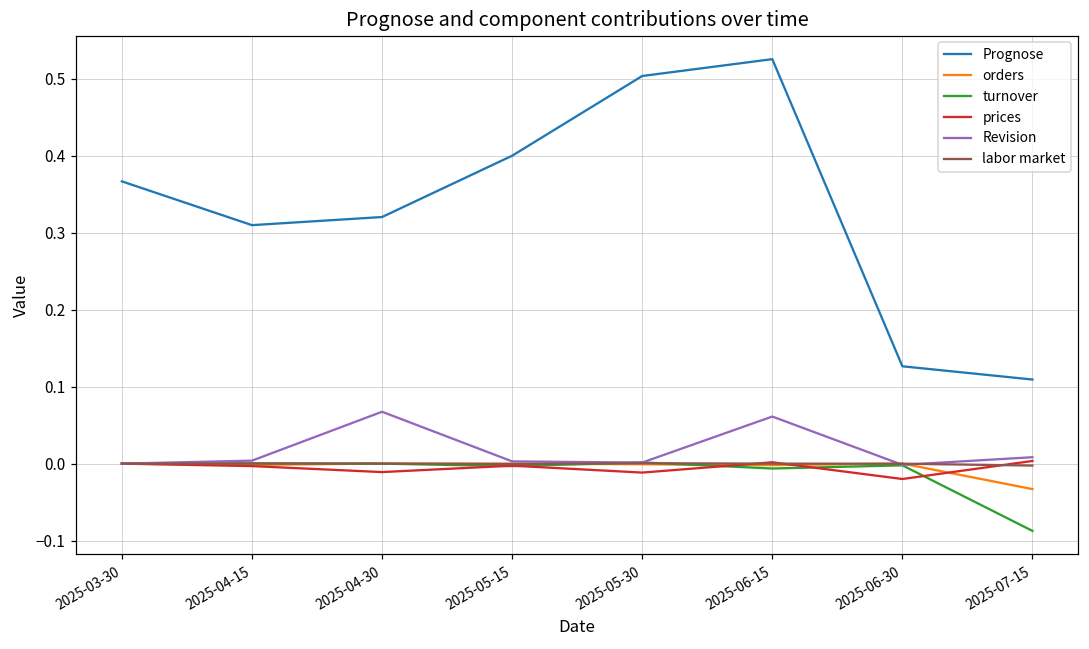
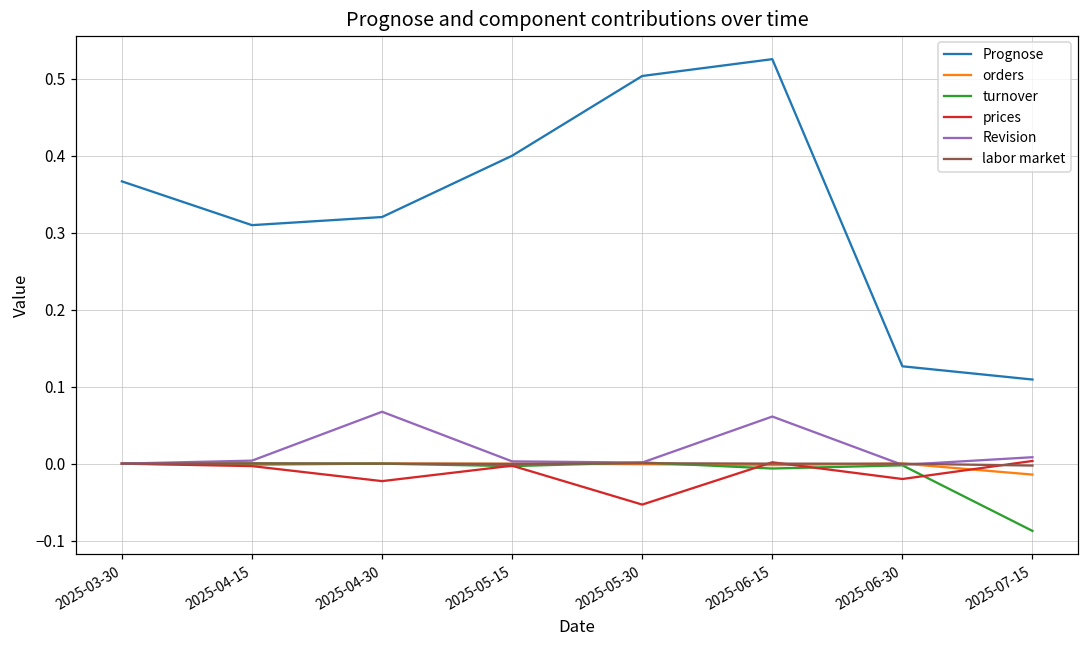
  {
    "Prognose": {
      "2025-03-30": 0.37,
      "2025-04-15": 0.31,
      "2025-04-30": 0.32,
      "2025-05-15": 0.40,
      "2025-05-30": 0.50,
      "2025-06-15": 0.53,
      "2025-06-30": 0.13,
      "2025-07-15": 0.11
    },
    "orders": {
-     "2025-07-15": -0.03
+     "2025-07-15": -0.01
    },
    "turnover": {
      "2025-06-15": -0.01,
      "2025-07-15": -0.09
    },
    "prices": {
-     "2025-04-30": -0.01,
-     "2025-05-30": -0.01,
+     "2025-04-30": -0.02,
+     "2025-05-30": -0.05,
      "2025-06-30": -0.02,
      "2025-07-15": 0.00
    },
    "Revision": {
      "2025-04-30": 0.07,
      "2025-06-15": 0.06,
      "2025-07-15": 0.01
    },
    "labor market": {
      "2025-07-15": 0.00
    }
  }
